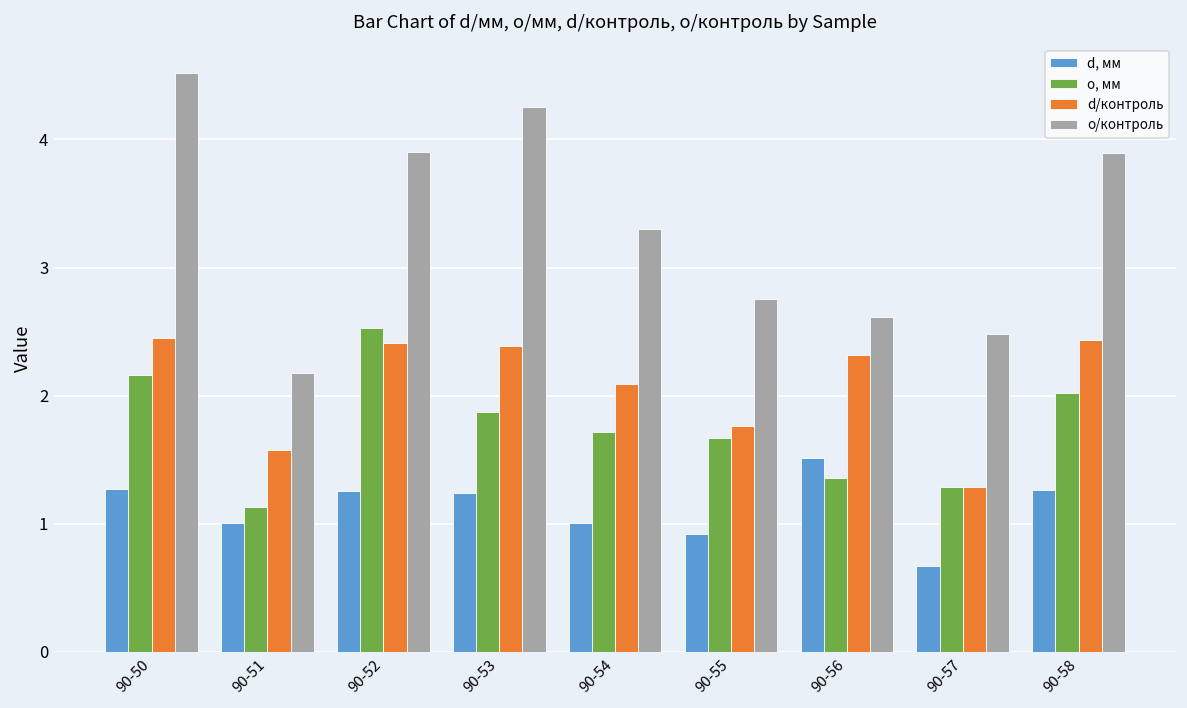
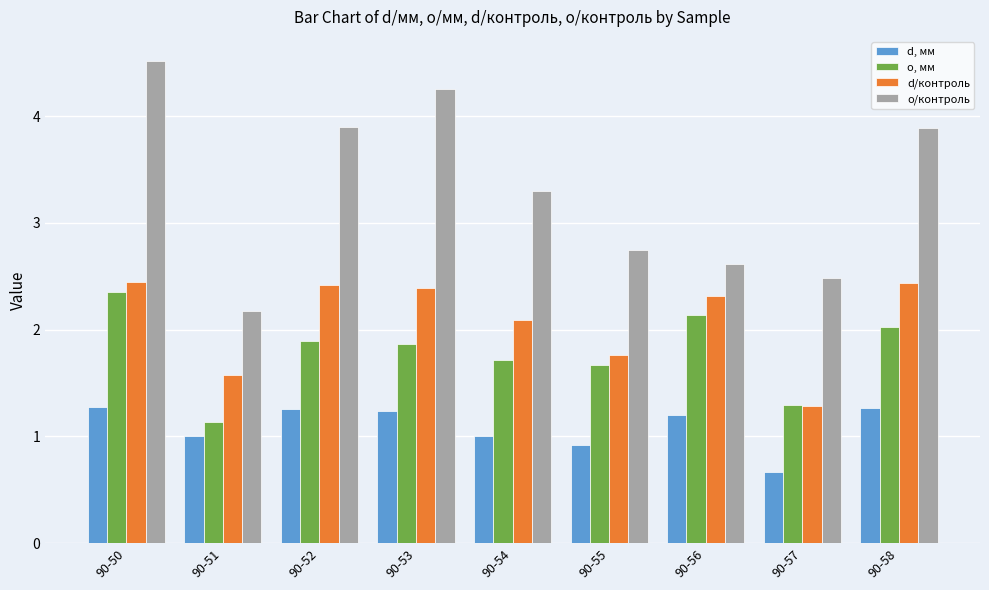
  {
    "d, мм": {
      "90-50": 1.27,
      "90-51": 1.00,
      "90-52": 1.26,
      "90-53": 1.24,
      "90-54": 1.00,
      "90-55": 0.92,
-     "90-56": 1.51,
+     "90-56": 1.21,
      "90-57": 0.67,
      "90-58": 1.27
    },
    "o, мм": {
-     "90-50": 2.16,
+     "90-50": 2.35,
      "90-51": 1.13,
-     "90-52": 2.53,
+     "90-52": 1.90,
      "90-53": 1.87,
      "90-54": 1.72,
      "90-55": 1.67,
-     "90-56": 1.36,
+     "90-56": 2.14,
      "90-57": 1.29,
      "90-58": 2.02
    },
    "d/контроль": {
      "90-50": 2.45,
      "90-51": 1.57,
      "90-52": 2.41,
      "90-53": 2.39,
      "90-54": 2.09,
      "90-55": 1.77,
      "90-56": 2.32,
      "90-57": 1.29,
      "90-58": 2.43
    },
    "o/контроль": {
      "90-50": 4.52,
      "90-51": 2.18,
      "90-52": 3.90,
      "90-53": 4.25,
      "90-54": 3.30,
      "90-55": 2.75,
      "90-56": 2.62,
      "90-57": 2.48,
      "90-58": 3.89
    }
  }
